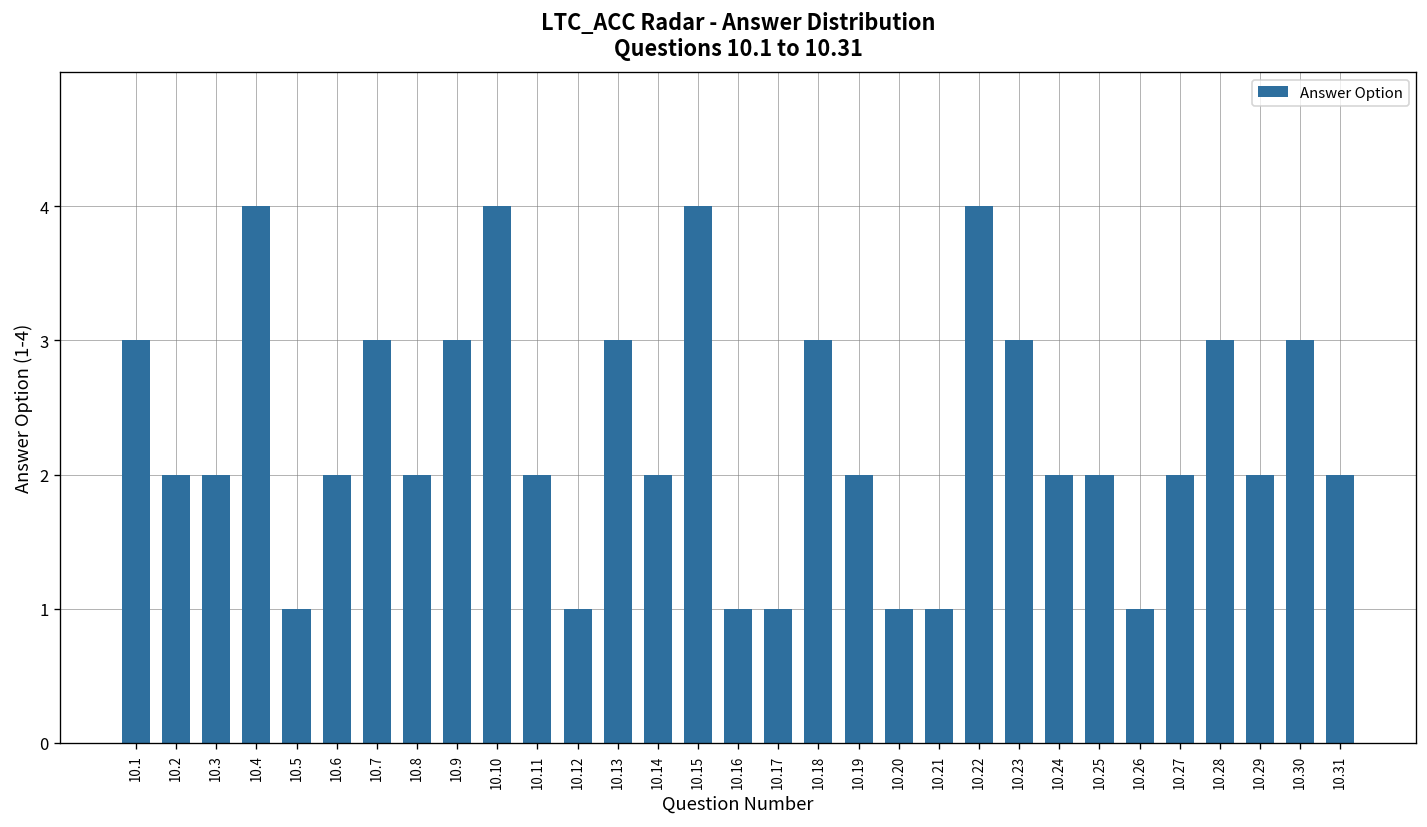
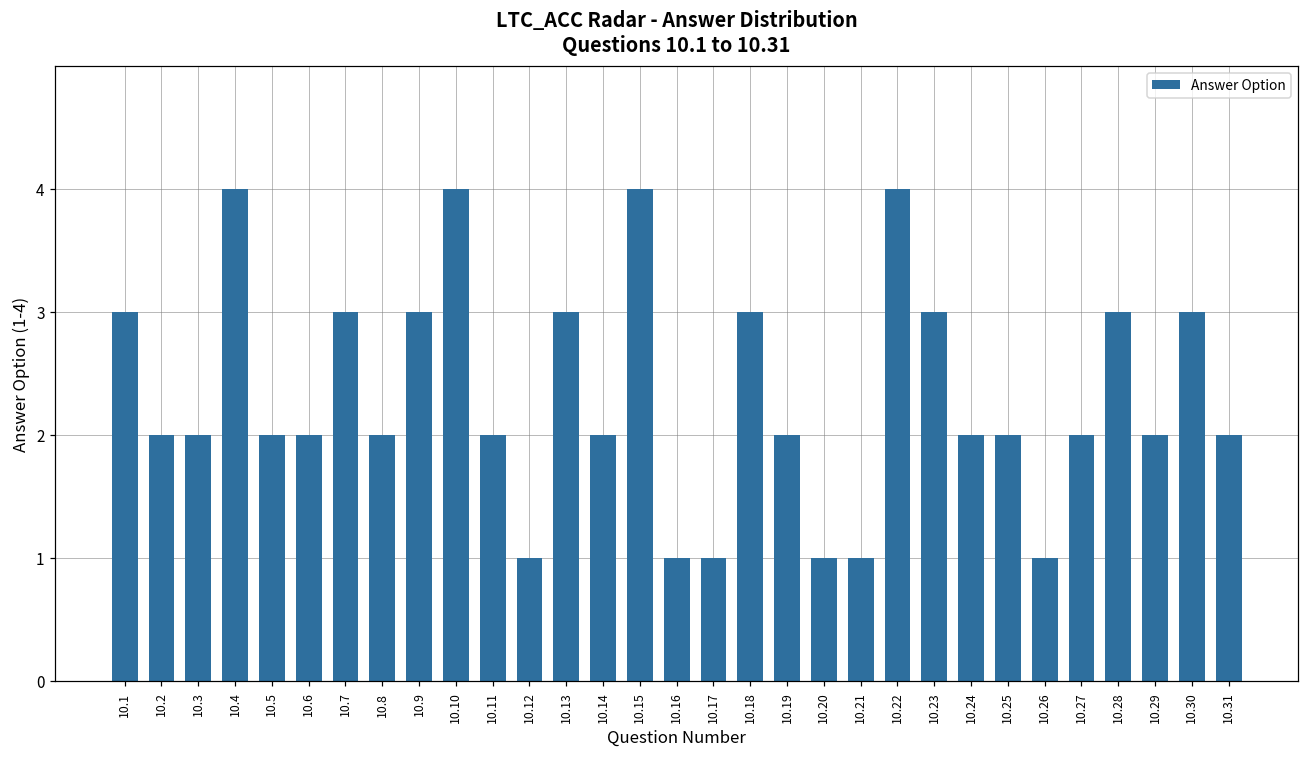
  {
    "10.1": 3,
    "10.2": 2,
    "10.3": 2,
    "10.4": 4,
-   "10.5": 1,
+   "10.5": 2,
    "10.6": 2,
    "10.7": 3,
    "10.8": 2,
    "10.9": 3,
    "10.10": 4,
    "10.11": 2,
    "10.12": 1,
    "10.13": 3,
    "10.14": 2,
    "10.15": 4,
    "10.16": 1,
    "10.17": 1,
    "10.18": 3,
    "10.19": 2,
    "10.20": 1,
    "10.21": 1,
    "10.22": 4,
    "10.23": 3,
    "10.24": 2,
    "10.25": 2,
    "10.26": 1,
    "10.27": 2,
    "10.28": 3,
    "10.29": 2,
    "10.30": 3,
    "10.31": 2
  }
